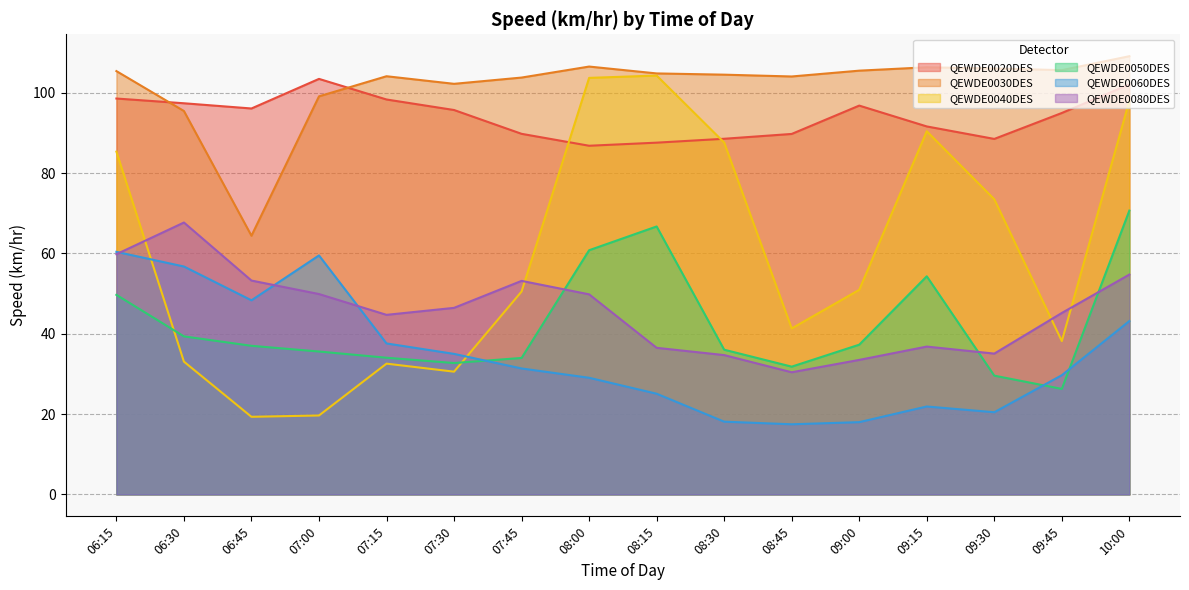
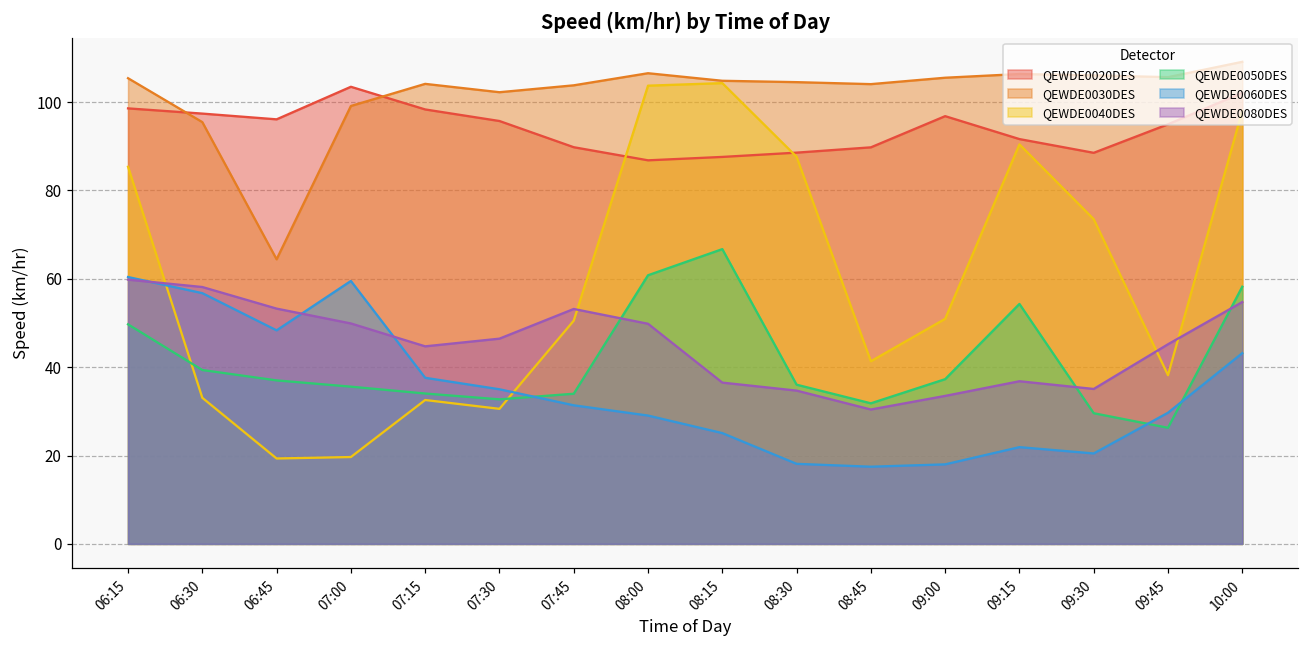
  {
    "QEWDE0050DES": {
      "06:15": 50,
      "06:30": 39,
      "06:45": 37,
      "07:00": 36,
      "07:15": 34,
      "07:30": 33,
      "07:45": 34,
      "08:00": 61,
      "08:15": 67,
      "08:30": 36,
      "08:45": 32,
      "09:00": 37,
      "09:15": 54,
      "09:30": 30,
      "09:45": 26,
-     "10:00": 71
+     "10:00": 58
    },
    "QEWDE0060DES": {
      "06:30": 57,
      "06:45": 48,
      "07:00": 60,
      "07:15": 38,
      "07:30": 35,
      "07:45": 31,
      "08:00": 29,
      "08:15": 25,
      "08:30": 18,
      "08:45": 17,
      "09:00": 18,
      "09:15": 22,
      "09:30": 20,
      "09:45": 30,
      "10:00": 43
    },
    "QEWDE0080DES": {
-     "06:30": 68,
+     "06:30": 58,
      "06:45": 53,
      "07:00": 50,
      "07:15": 45,
      "07:30": 46,
      "07:45": 53,
      "08:00": 50,
      "08:15": 37,
      "08:30": 35,
      "08:45": 30,
      "09:00": 34,
      "09:15": 37,
      "09:30": 35,
      "09:45": 45,
      "10:00": 55
    }
  }
